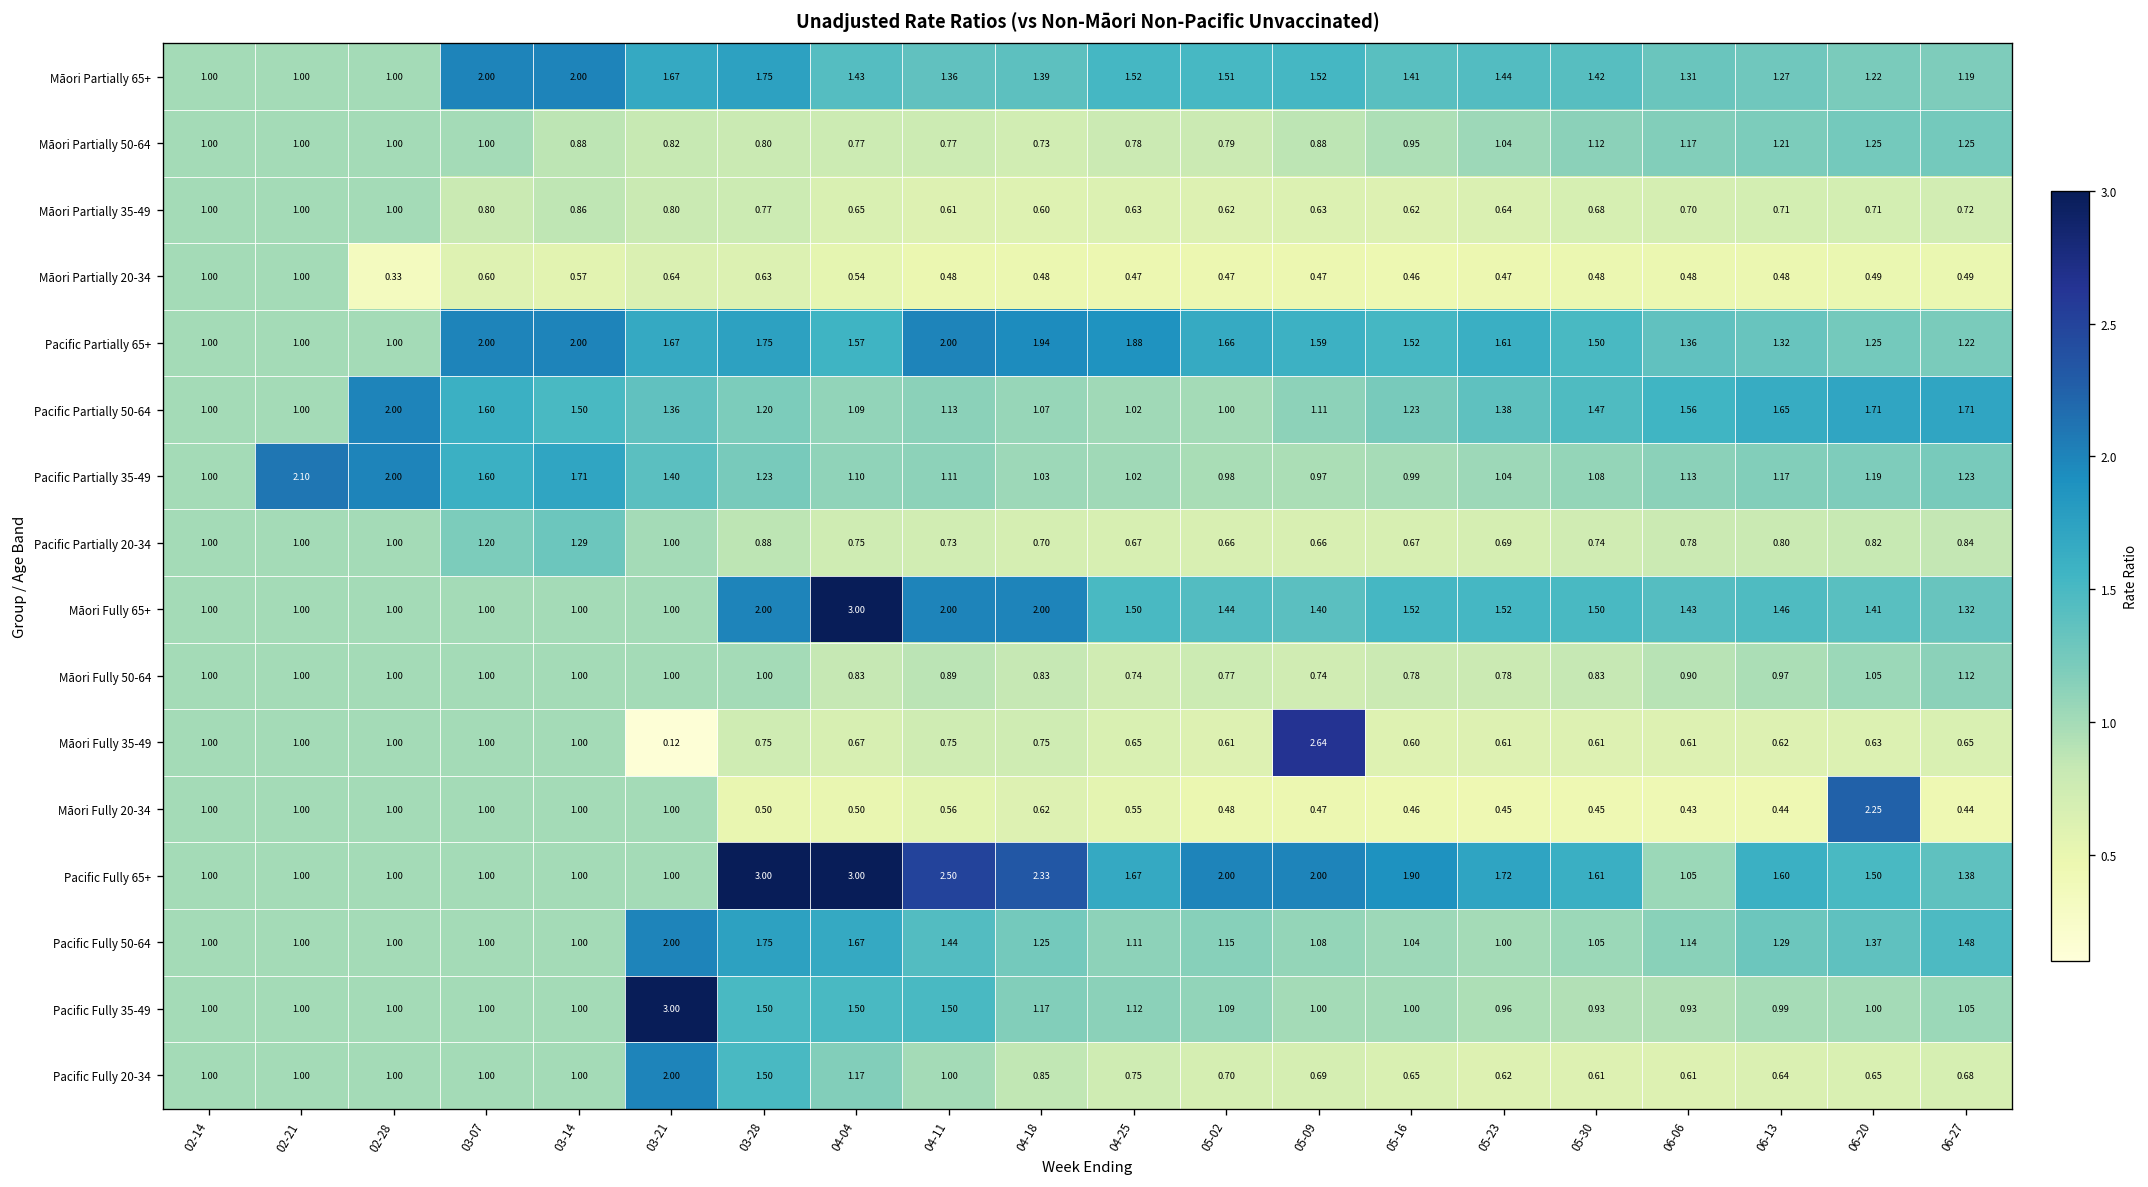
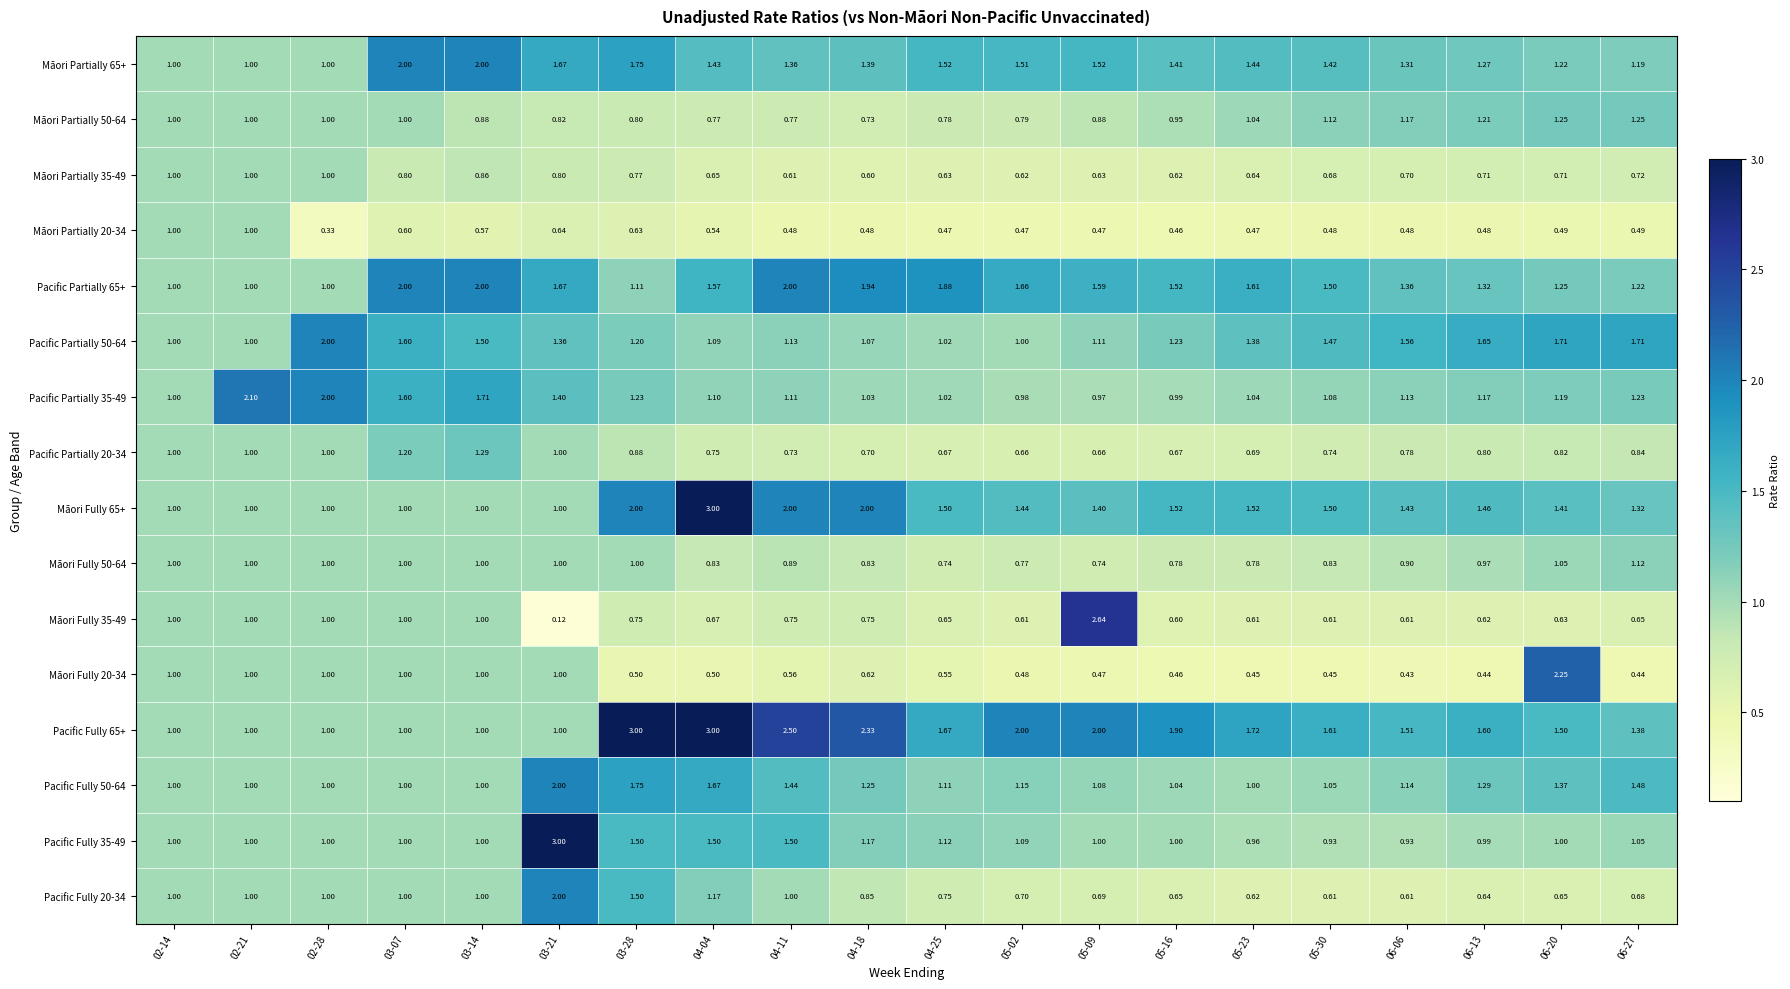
  {
    "Pacific Partially 65+": {
      "02-14": 1.00,
      "02-21": 1.00,
      "02-28": 1.00,
      "03-07": 2.00,
      "03-14": 2.00,
      "03-21": 1.67,
-     "03-28": 1.75,
+     "03-28": 1.11,
      "04-04": 1.57,
      "04-11": 2.00,
      "04-18": 1.94,
      "04-25": 1.88,
      "05-02": 1.66,
      "05-09": 1.59,
      "05-16": 1.52,
      "05-23": 1.61,
      "05-30": 1.50,
      "06-06": 1.36,
      "06-13": 1.32,
      "06-20": 1.25,
      "06-27": 1.22
    },
    "Pacific Fully 65+": {
      "02-14": 1.00,
      "02-21": 1.00,
      "02-28": 1.00,
      "03-07": 1.00,
      "03-14": 1.00,
      "03-21": 1.00,
      "03-28": 3.00,
      "04-04": 3.00,
      "04-11": 2.50,
      "04-18": 2.33,
      "04-25": 1.67,
      "05-02": 2.00,
      "05-09": 2.00,
      "05-16": 1.90,
      "05-23": 1.72,
      "05-30": 1.61,
-     "06-06": 1.05,
+     "06-06": 1.51,
      "06-13": 1.60,
      "06-20": 1.50,
      "06-27": 1.38
    }
  }
